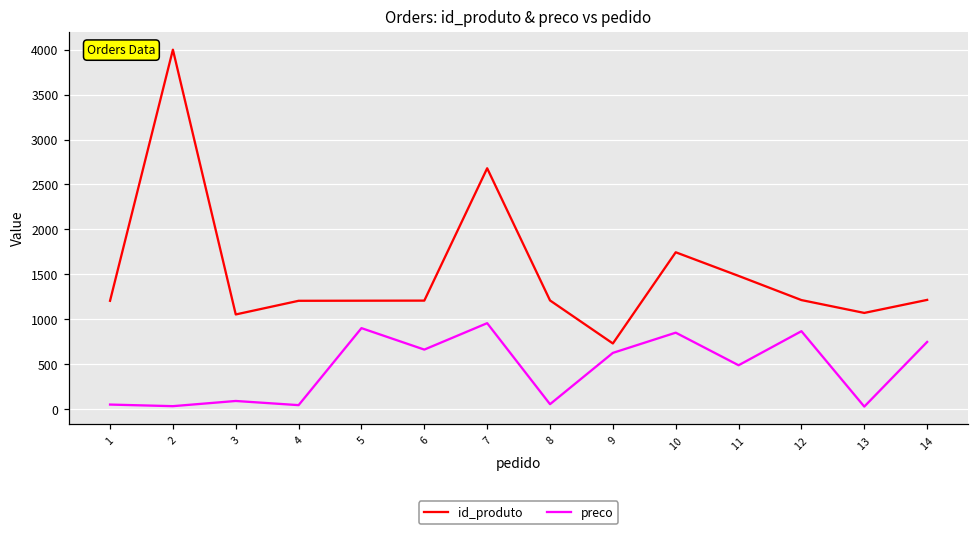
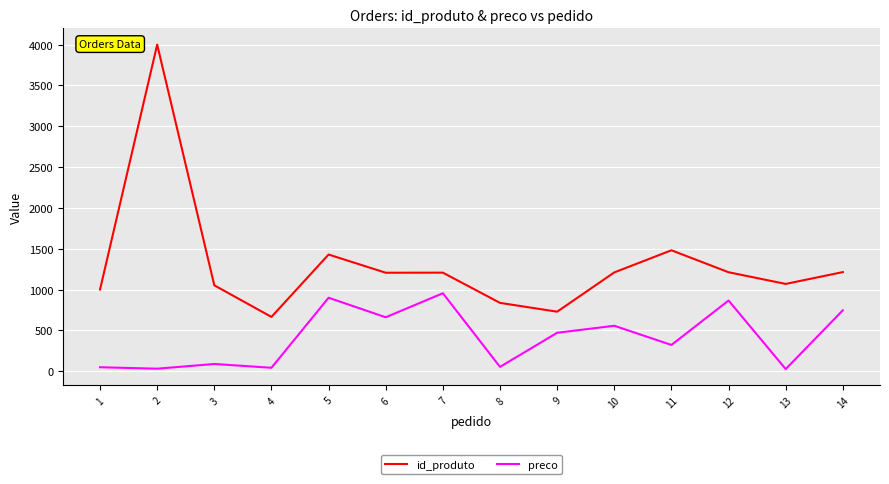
  {
    "id_produto": {
-     "1": 1200,
+     "1": 1000,
      "2": 4000,
      "3": 1100,
-     "4": 1200,
-     "5": 1200,
+     "4": 700,
+     "5": 1400,
      "6": 1200,
-     "7": 2700,
-     "8": 1200,
+     "7": 1200,
+     "8": 800,
      "9": 700,
-     "10": 1700,
+     "10": 1200,
      "11": 1500,
      "12": 1200,
      "13": 1100,
      "14": 1200
    },
    "preco": {
      "1": 100,
      "2": 0,
      "3": 100,
      "4": 0,
      "5": 900,
      "6": 700,
      "7": 1000,
      "8": 100,
-     "9": 600,
-     "10": 900,
-     "11": 500,
+     "9": 500,
+     "10": 600,
+     "11": 300,
      "12": 900,
      "13": 0,
      "14": 700
    }
  }
